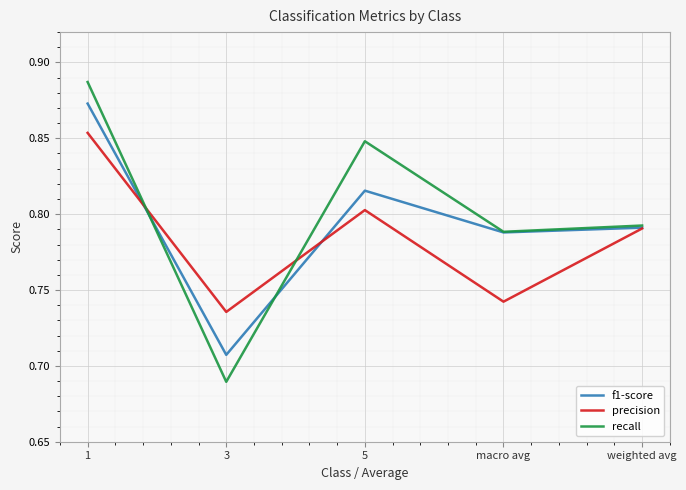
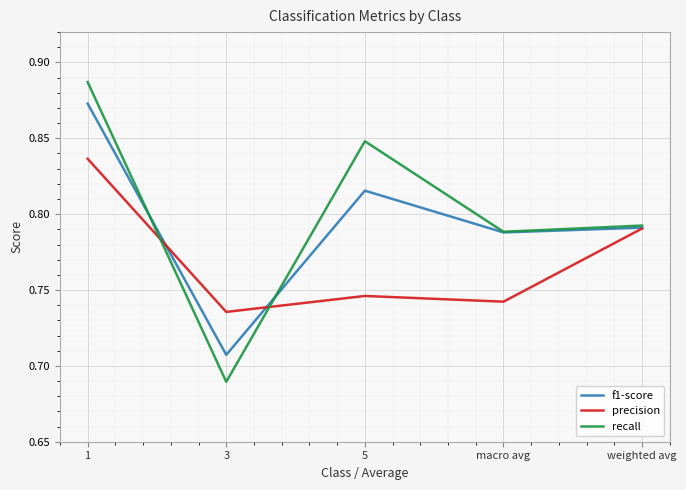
  {
    "f1-score": {
      "1": 0.873,
      "3": 0.707,
      "5": 0.815
    },
    "precision": {
-     "1": 0.854,
+     "1": 0.837,
      "3": 0.736,
-     "5": 0.803,
+     "5": 0.746,
      "macro avg": 0.742
    },
    "recall": {
      "1": 0.887,
      "3": 0.689,
      "5": 0.848
    }
  }
